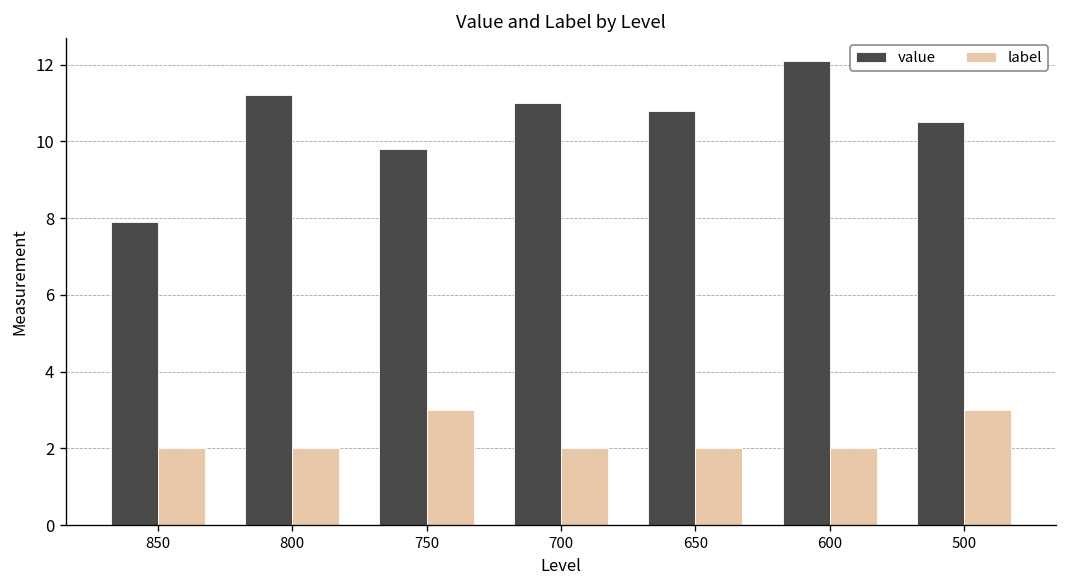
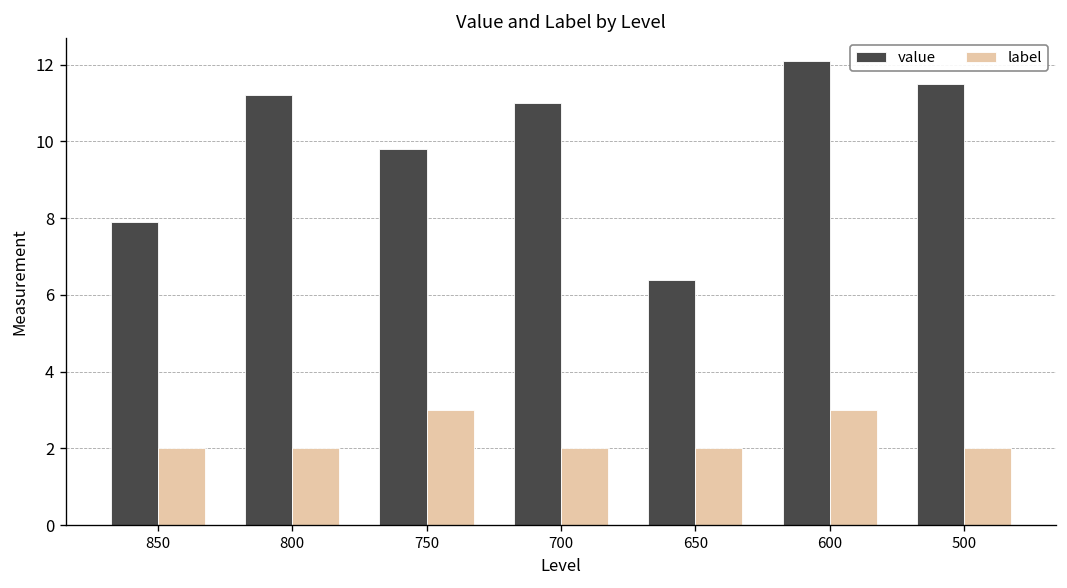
  {
    "value": {
      "850": 7.9,
      "800": 11.2,
      "750": 9.8,
      "700": 11.0,
-     "650": 10.8,
+     "650": 6.4,
      "600": 12.1,
-     "500": 10.5
+     "500": 11.5
    },
    "label": {
      "850": 2,
      "800": 2,
      "750": 3,
      "700": 2,
      "650": 2,
-     "600": 2,
-     "500": 3
+     "600": 3,
+     "500": 2
    }
  }
